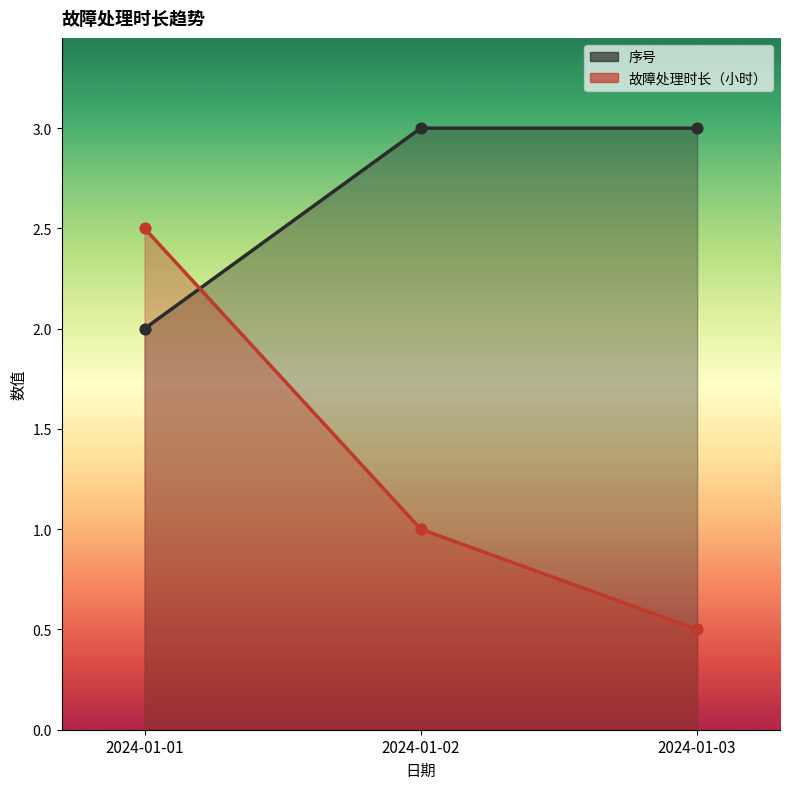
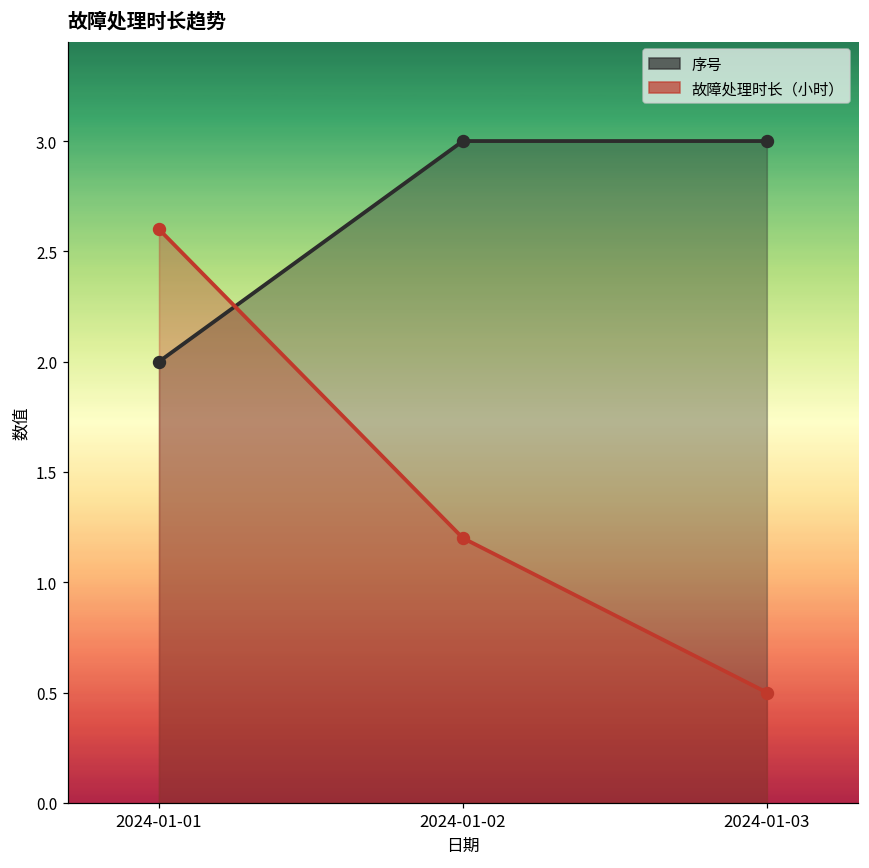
  {
    "序号": {
      "2024-01-01": 2.0,
      "2024-01-02": 3.0,
      "2024-01-03": 3.0
    },
    "故障处理时长（小时）": {
-     "2024-01-01": 2.5,
-     "2024-01-02": 1.0,
+     "2024-01-01": 2.6,
+     "2024-01-02": 1.2,
      "2024-01-03": 0.5
    }
  }
